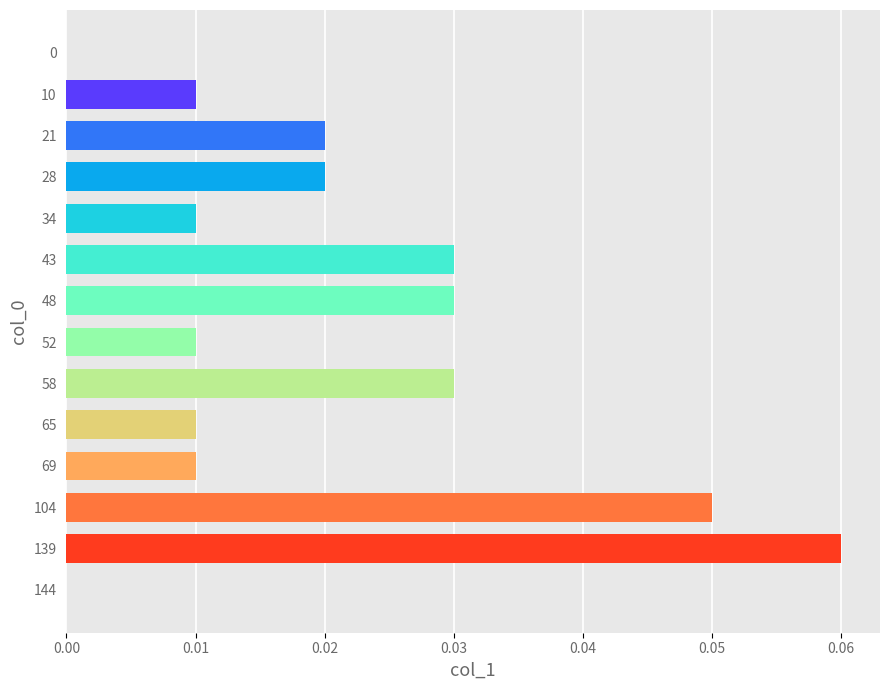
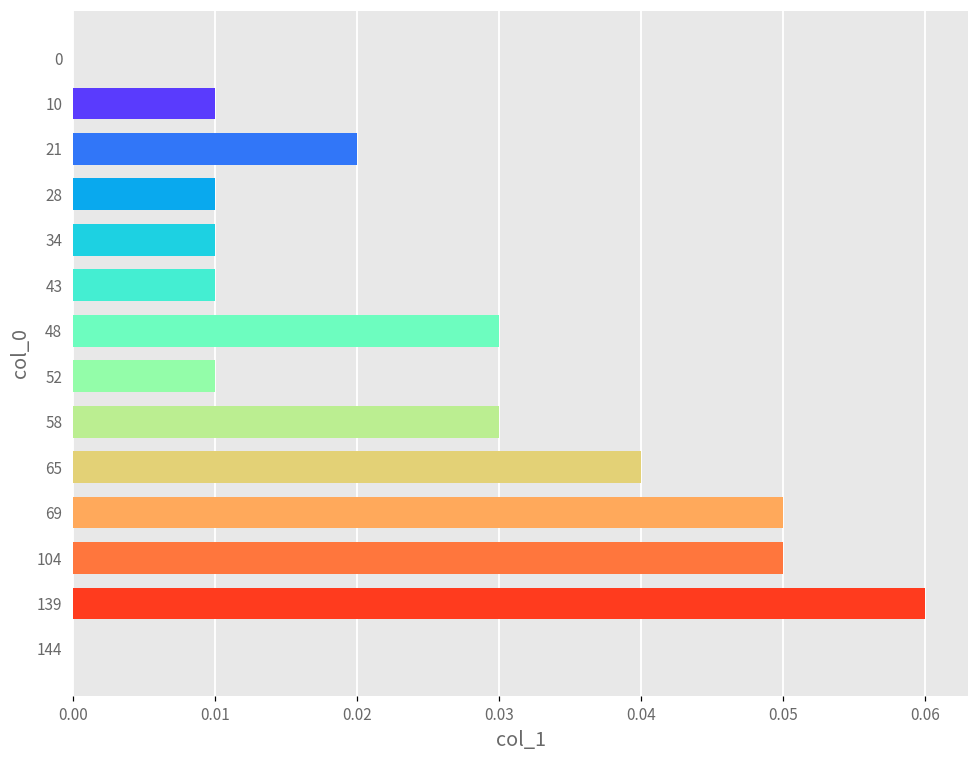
  {
    "0": 0.00,
    "10": 0.01,
    "21": 0.02,
-   "28": 0.02,
+   "28": 0.01,
    "34": 0.01,
-   "43": 0.03,
+   "43": 0.01,
    "48": 0.03,
    "52": 0.01,
    "58": 0.03,
-   "65": 0.01,
-   "69": 0.01,
+   "65": 0.04,
+   "69": 0.05,
    "104": 0.05,
    "139": 0.06,
    "144": 0.00
  }
